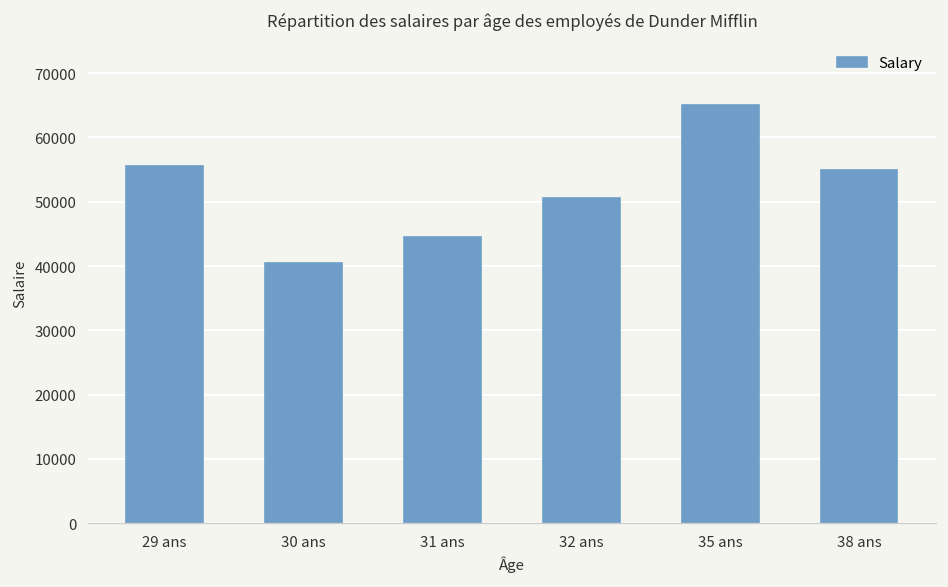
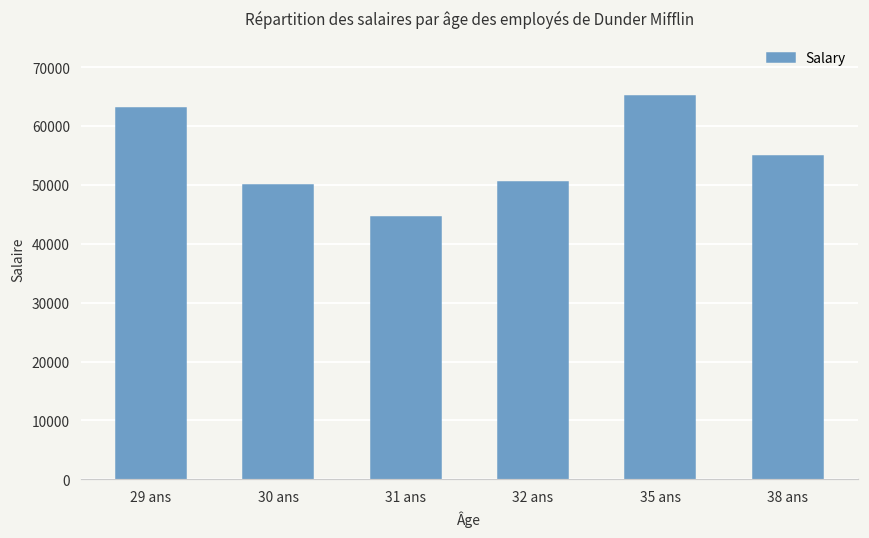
  {
-   "29 ans": 56000,
-   "30 ans": 41000,
+   "29 ans": 63000,
+   "30 ans": 50000,
    "31 ans": 45000,
    "32 ans": 51000,
    "35 ans": 65000,
    "38 ans": 55000
  }
